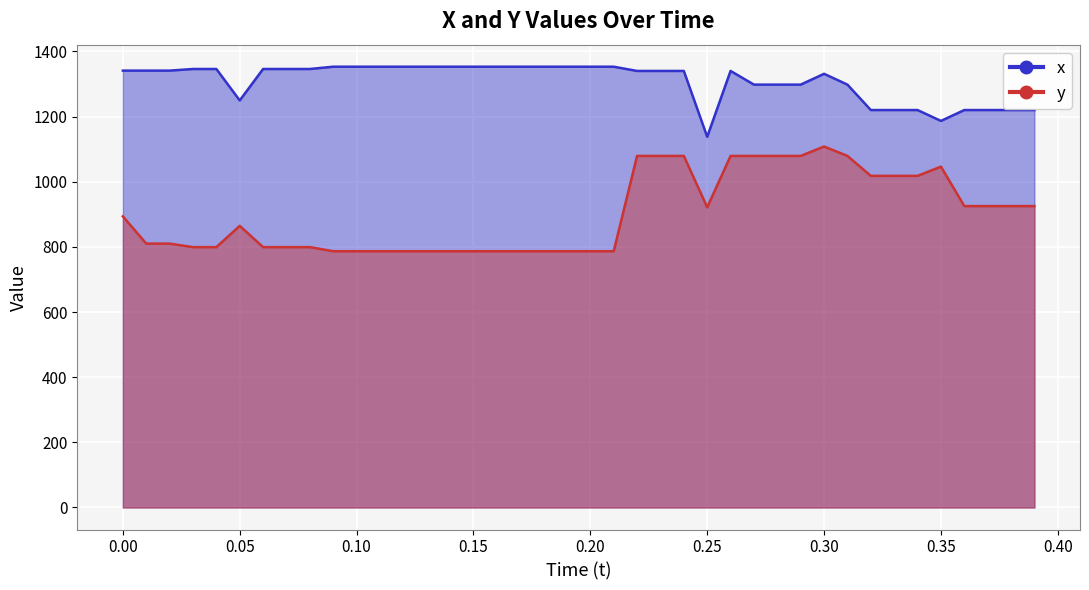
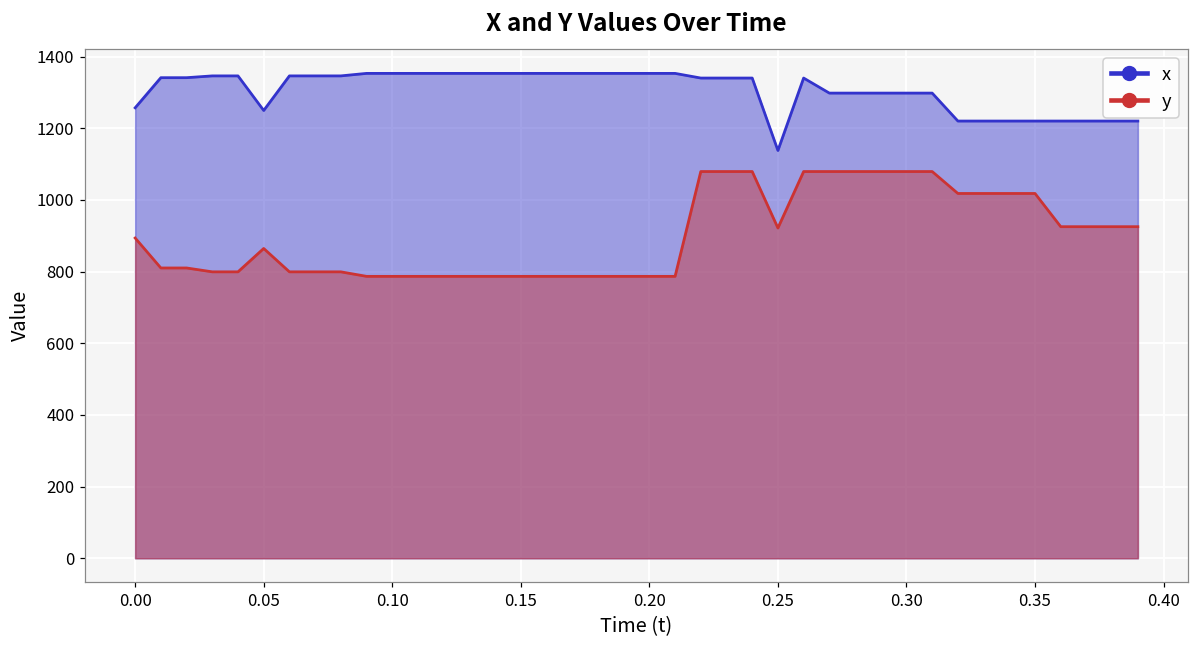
  {
    "x": {
-     "0.00": 1340,
+     "0.00": 1260,
      "0.05": 1250,
      "0.10": 1350,
      "0.15": 1350,
      "0.20": 1350,
      "0.25": 1140,
-     "0.30": 1330,
-     "0.35": 1190
+     "0.30": 1300,
+     "0.35": 1220
    },
    "y": {
      "0.00": 890,
      "0.05": 860,
      "0.10": 790,
      "0.15": 790,
      "0.20": 790,
      "0.25": 920,
-     "0.30": 1110,
-     "0.35": 1050
+     "0.30": 1080,
+     "0.35": 1020
    }
  }
